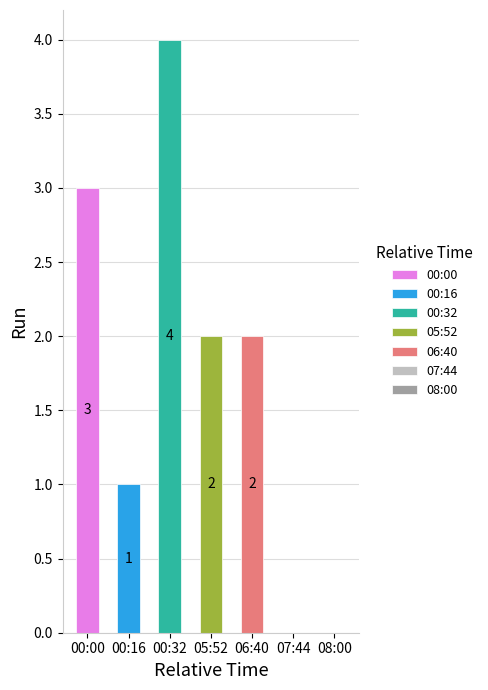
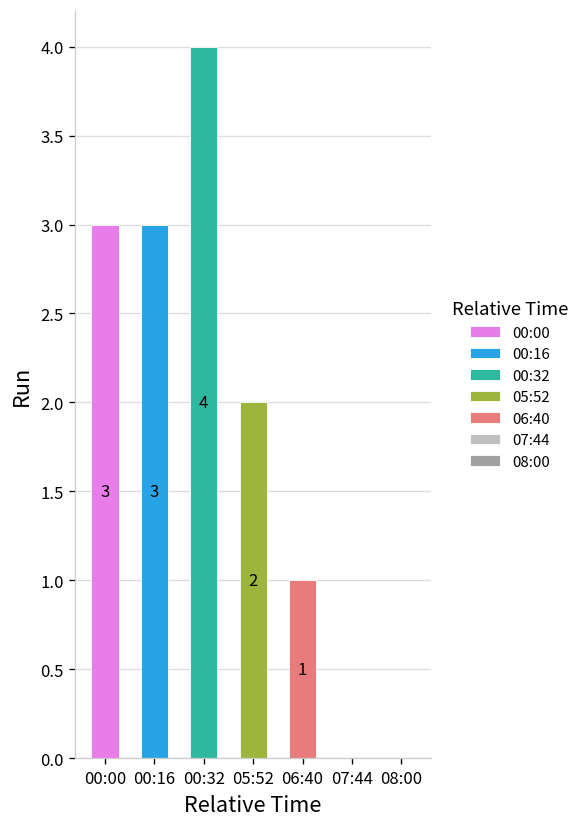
  {
    "00:00": 3,
-   "00:16": 1,
+   "00:16": 3,
    "00:32": 4,
    "05:52": 2,
-   "06:40": 2
+   "06:40": 1
  }
